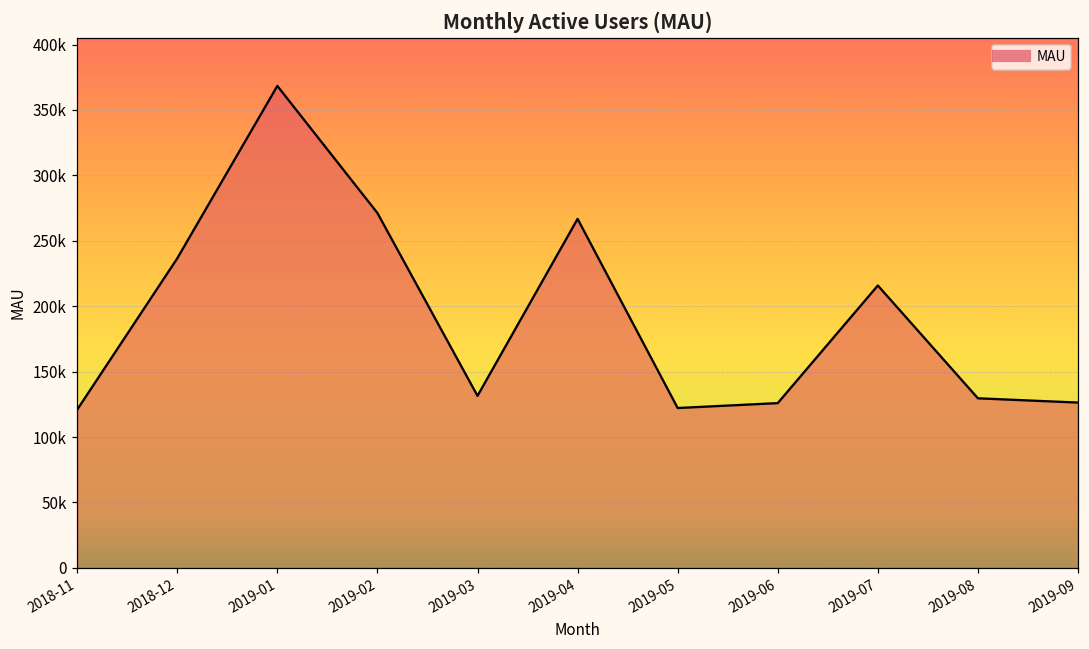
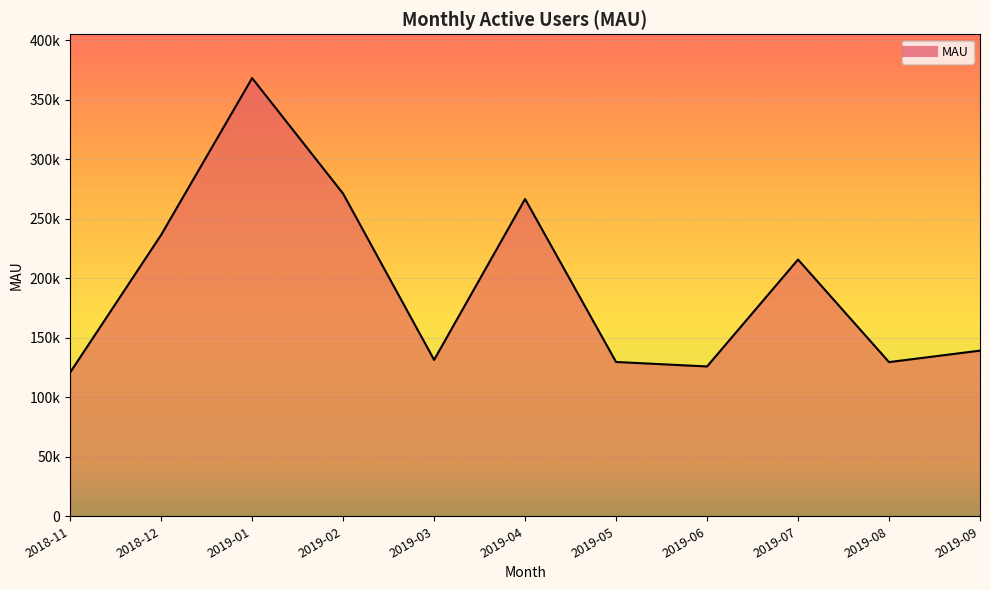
  {
    "2018-11": 121000,
    "2018-12": 237000,
    "2019-01": 368000,
    "2019-02": 271000,
    "2019-03": 131000,
    "2019-04": 267000,
-   "2019-05": 122000,
+   "2019-05": 130000,
    "2019-06": 126000,
    "2019-07": 216000,
    "2019-08": 130000,
-   "2019-09": 126000
+   "2019-09": 139000
  }
